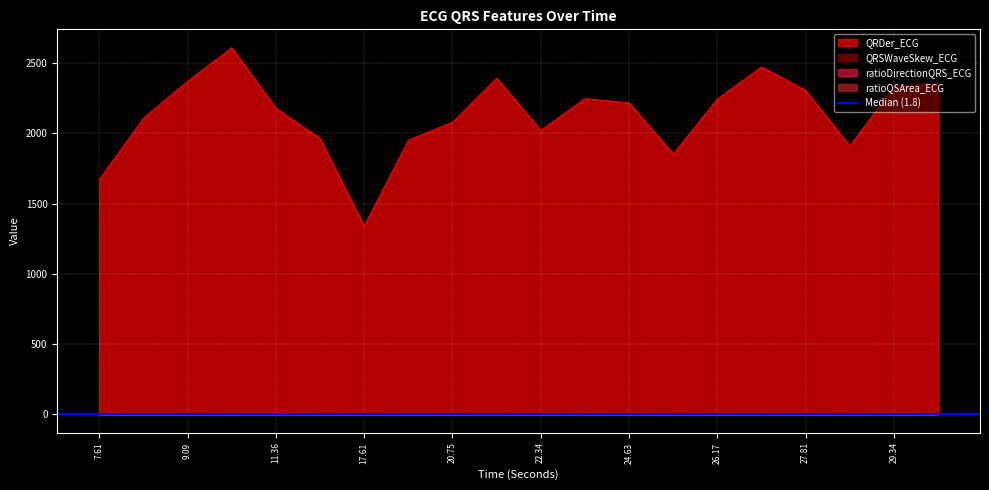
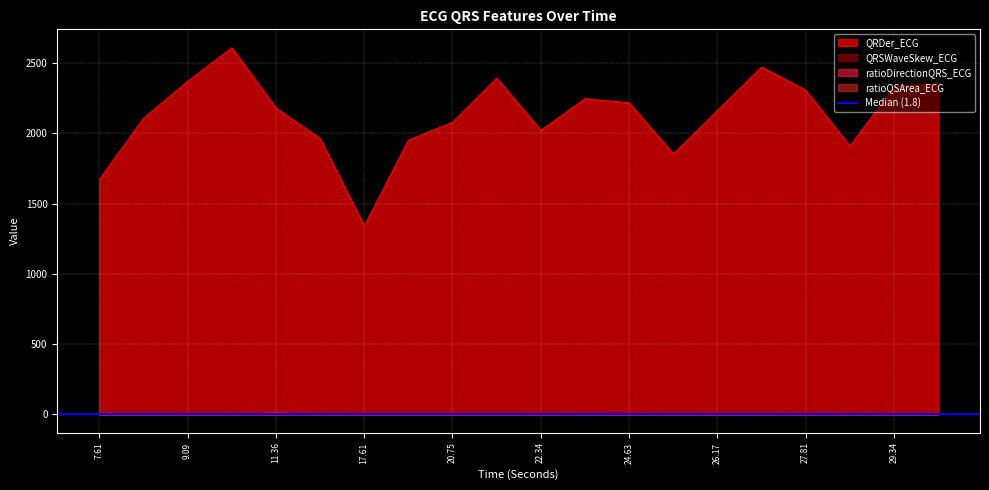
  {
    "QRDer_ECG": {
      "7.61": 1670,
      "9.09": 2370,
      "11.36": 2180,
      "17.61": 1340,
      "20.75": 2080,
      "22.34": 2020,
      "24.63": 2220,
-     "26.17": 2250,
+     "26.17": 2160,
      "27.81": 2310
    }
  }
